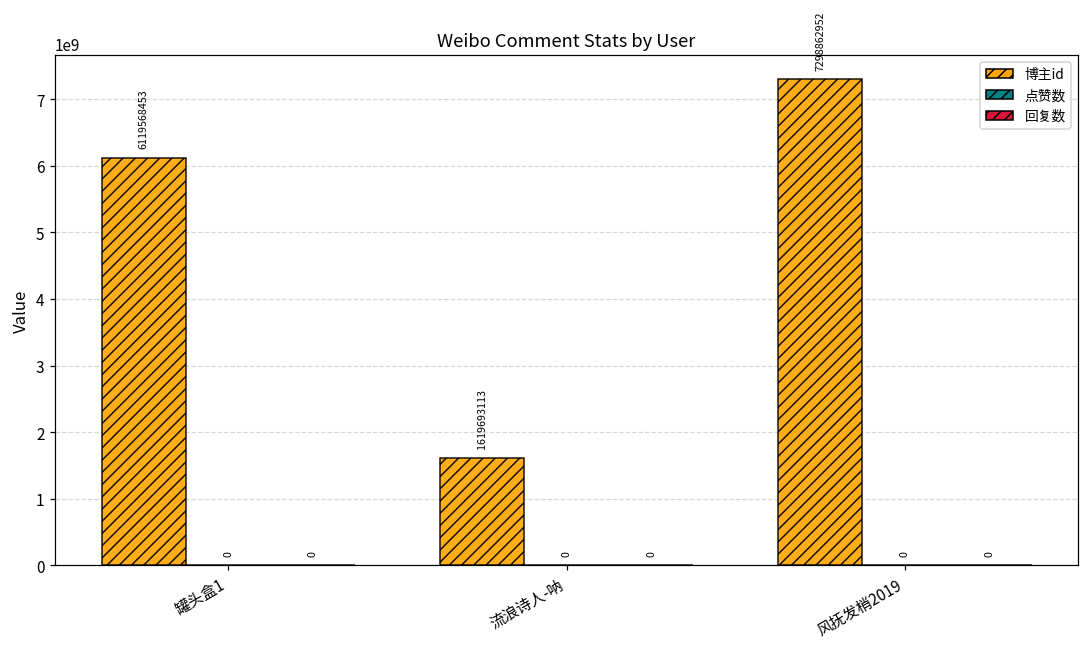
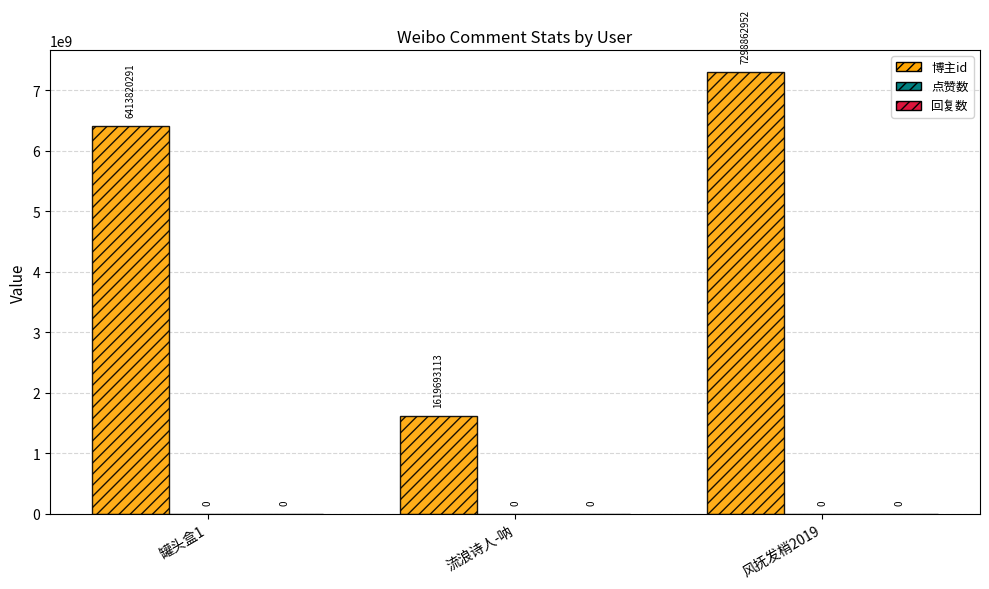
  {
    "博主id": {
-     "罐头盒1": 6119568453,
+     "罐头盒1": 6413820291,
      "流浪诗人-呐": 1619693113,
      "风抚发梢2019": 7298862952
    },
    "点赞数": {
      "罐头盒1": 0,
      "流浪诗人-呐": 0,
      "风抚发梢2019": 0
    },
    "回复数": {
      "罐头盒1": 0,
      "流浪诗人-呐": 0,
      "风抚发梢2019": 0
    }
  }
